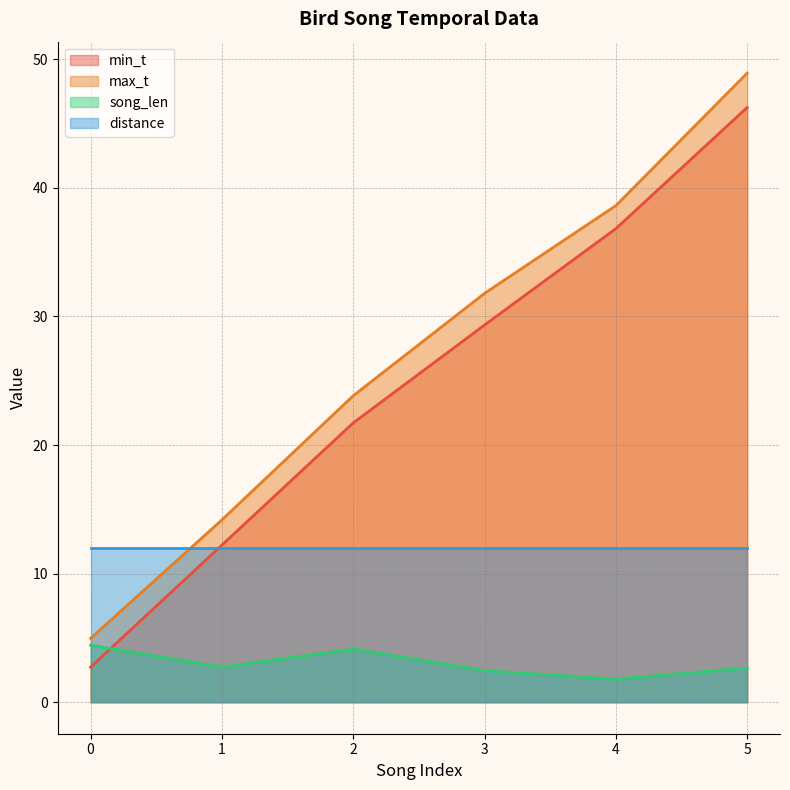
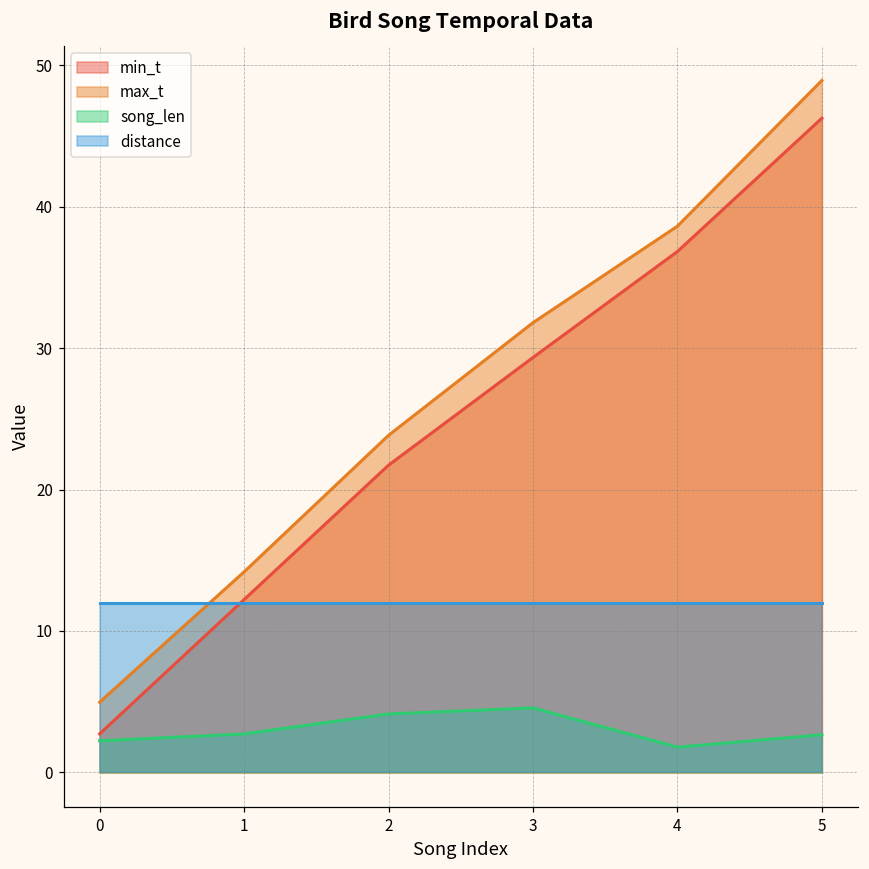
  {
    "song_len": {
-     "0": 4.4,
+     "0": 2.2,
      "1": 2.7,
      "2": 4.1,
-     "3": 2.5,
+     "3": 4.6,
      "4": 1.8,
      "5": 2.7
    },
    "distance": {
      "0": 12.0,
      "1": 12.0,
      "2": 12.0,
      "3": 12.0,
      "4": 12.0,
      "5": 12.0
    }
  }
